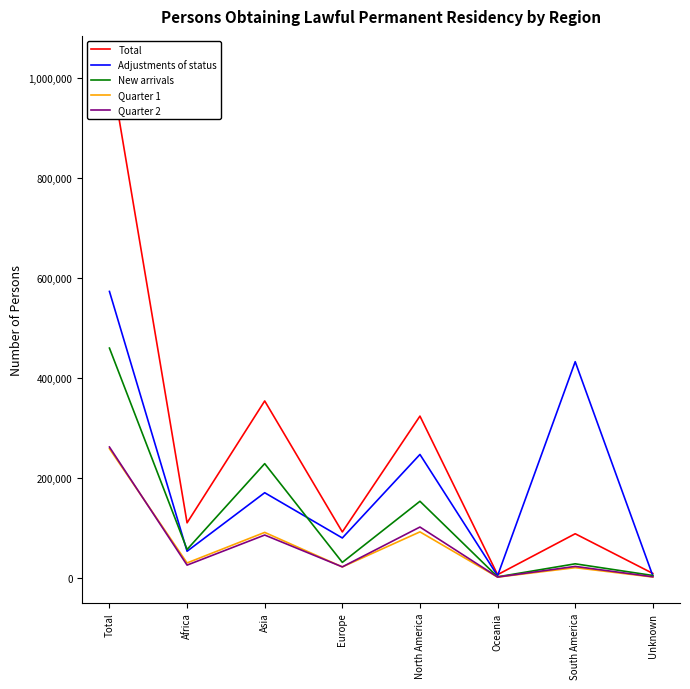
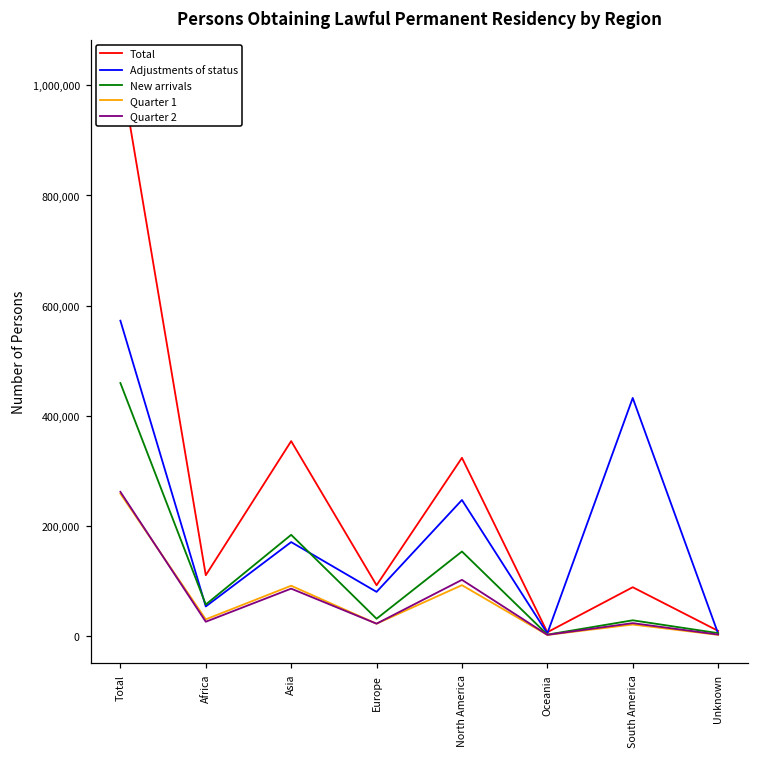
  {
    "Total": {
      "Africa": "110,000",
      "Asia": "350,000",
      "Europe": "90,000",
      "North America": "320,000",
      "South America": "90,000"
    },
    "Adjustments of status": {
      "Total": "570,000",
      "Asia": "170,000",
      "Europe": "80,000",
      "North America": "250,000",
      "South America": "430,000"
    },
    "New arrivals": {
      "Total": "460,000",
-     "Asia": "230,000",
+     "Asia": "180,000",
      "Europe": "30,000",
      "North America": "150,000",
      "South America": "30,000"
    },
    "Quarter 1": {
      "Asia": "90,000",
      "North America": "90,000"
    },
    "Quarter 2": {
      "Asia": "90,000",
      "North America": "100,000"
    }
  }
